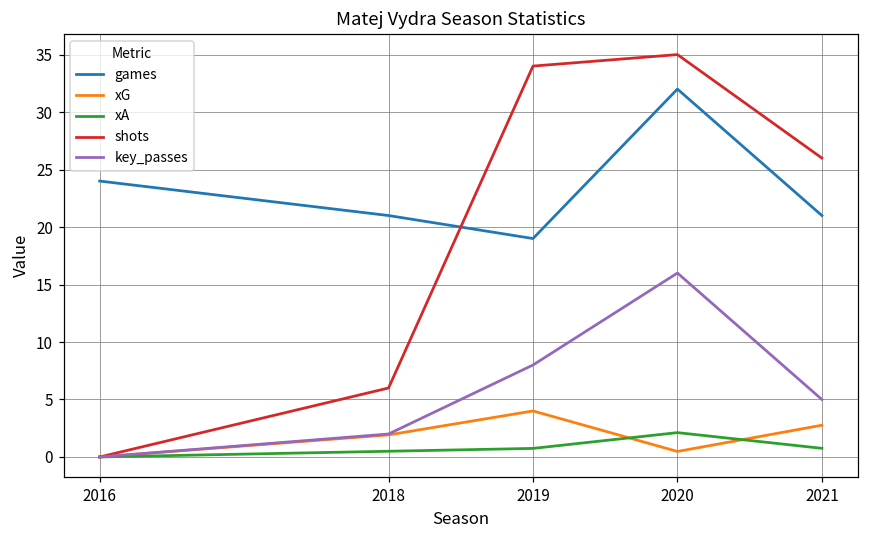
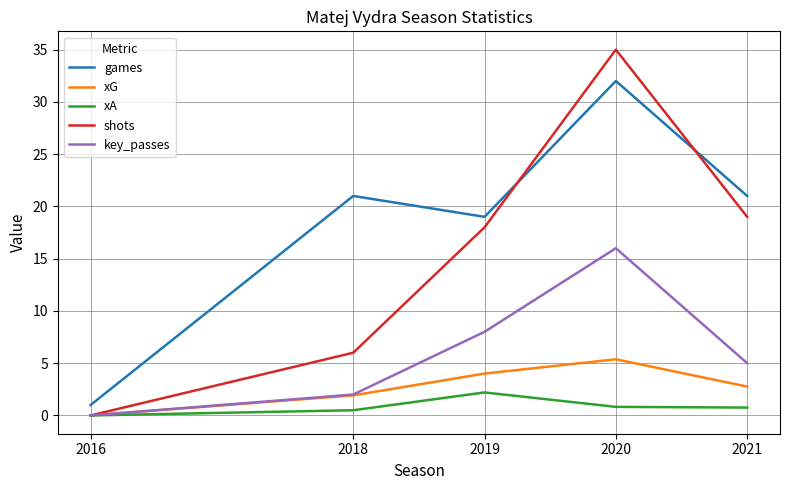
  {
    "games": {
-     "2016": 24,
+     "2016": 1,
      "2018": 21,
      "2019": 19,
      "2020": 32,
      "2021": 21
    },
    "xG": {
      "2019": 4.0,
-     "2020": 0.5,
+     "2020": 5.4,
      "2021": 2.8
    },
    "xA": {
      "2018": 0.5,
-     "2019": 0.7,
-     "2020": 2.1,
+     "2019": 2.2,
+     "2020": 0.8,
      "2021": 0.8
    },
    "shots": {
      "2018": 6,
-     "2019": 34,
+     "2019": 18,
      "2020": 35,
-     "2021": 26
+     "2021": 19
    },
    "key_passes": {
      "2019": 8.0,
      "2020": 16.0,
      "2021": 5.0
    }
  }
